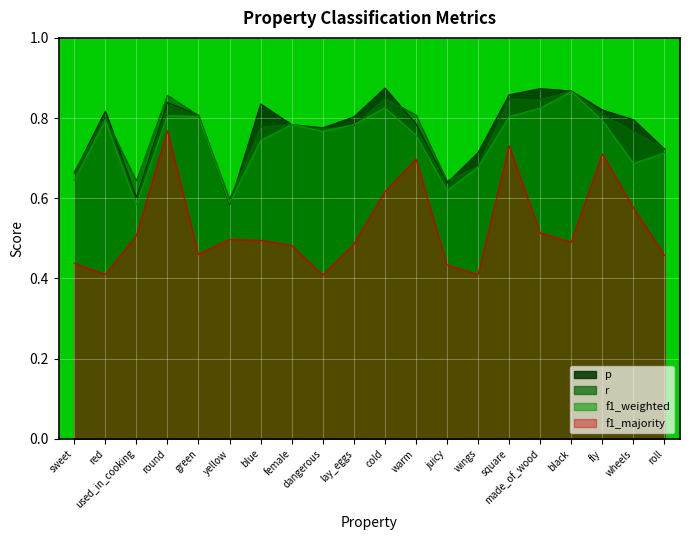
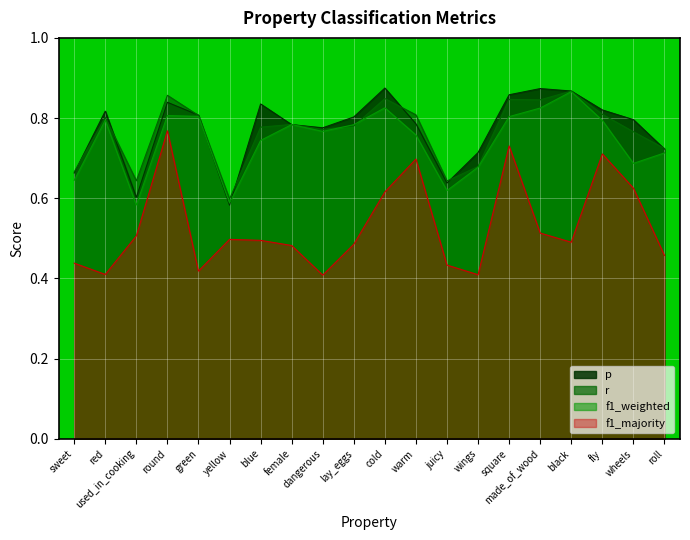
  {
    "f1_majority": {
      "sweet": 0.44,
      "red": 0.41,
      "used_in_cooking": 0.51,
      "round": 0.77,
-     "green": 0.46,
+     "green": 0.42,
      "yellow": 0.50,
      "blue": 0.49,
      "female": 0.48,
      "dangerous": 0.41,
      "lay_eggs": 0.49,
      "cold": 0.62,
      "warm": 0.70,
      "juicy": 0.43,
      "wings": 0.41,
      "square": 0.73,
      "made_of_wood": 0.51,
      "black": 0.49,
      "fly": 0.71,
-     "wheels": 0.58,
+     "wheels": 0.63,
      "roll": 0.46
    }
  }
